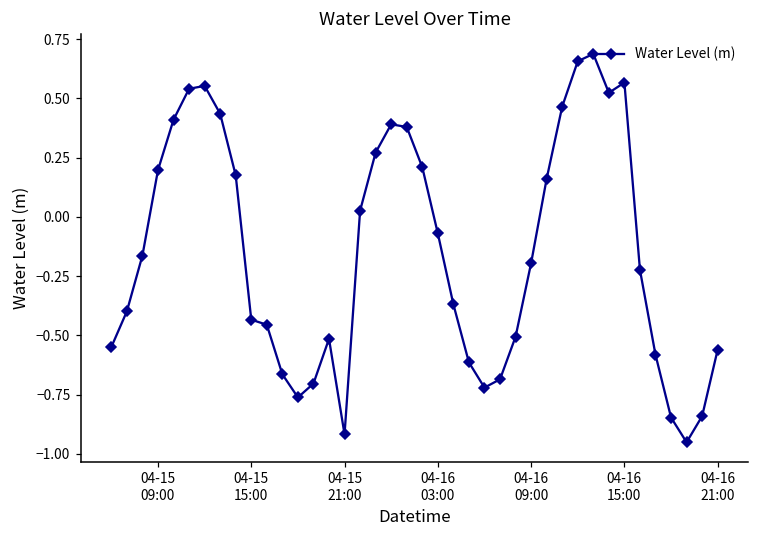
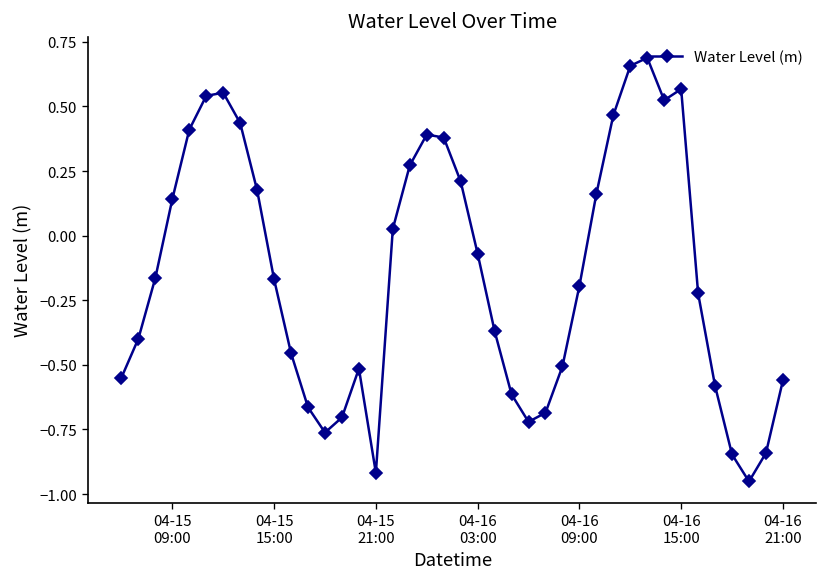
  {
-   "04-15 09:00": 0.20,
-   "04-15 15:00": -0.43,
+   "04-15 09:00": 0.14,
+   "04-15 15:00": -0.17,
    "04-15 21:00": -0.92,
    "04-16 03:00": -0.07,
    "04-16 09:00": -0.19,
    "04-16 15:00": 0.57,
    "04-16 21:00": -0.56
  }
